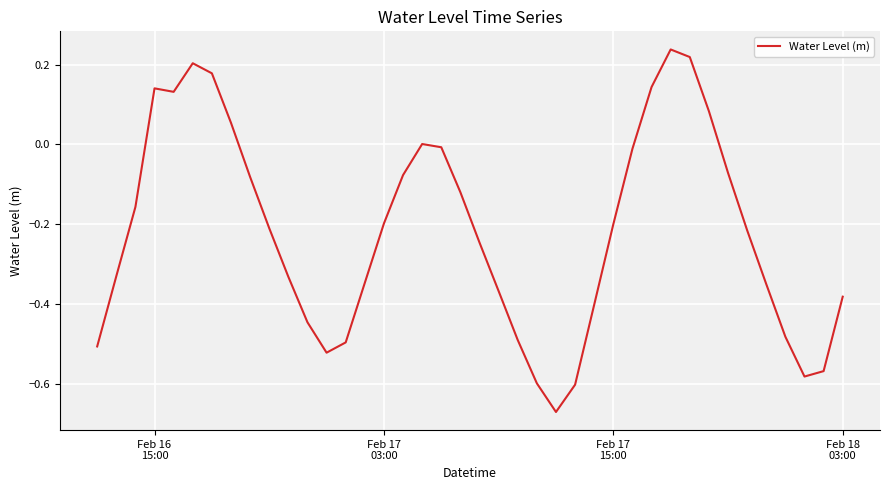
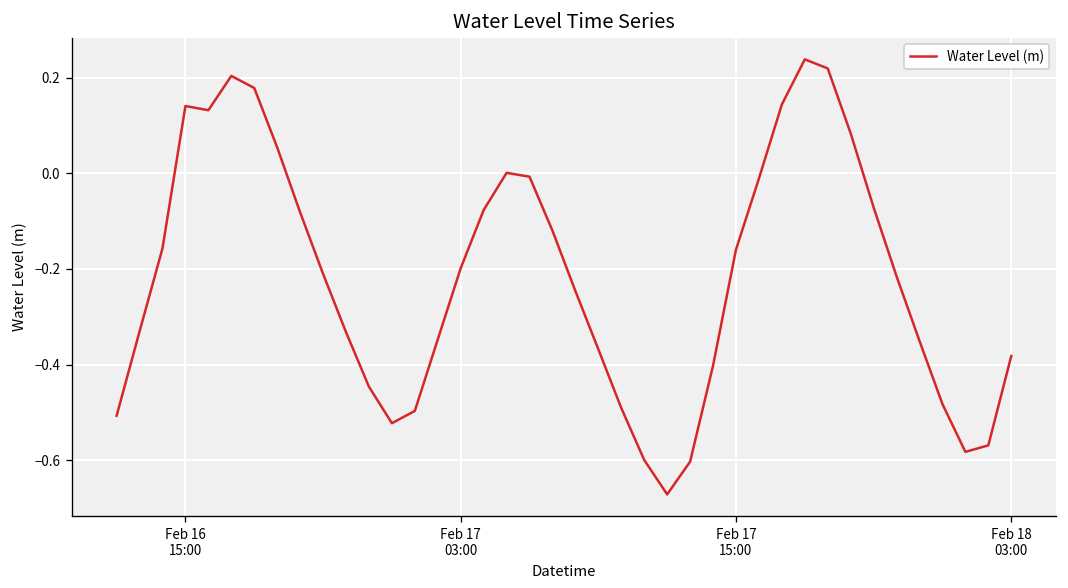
  {
    "Feb 16 15:00": 0.14,
    "Feb 17 03:00": -0.20,
-   "Feb 17 15:00": -0.20,
+   "Feb 17 15:00": -0.16,
    "Feb 18 03:00": -0.38
  }
